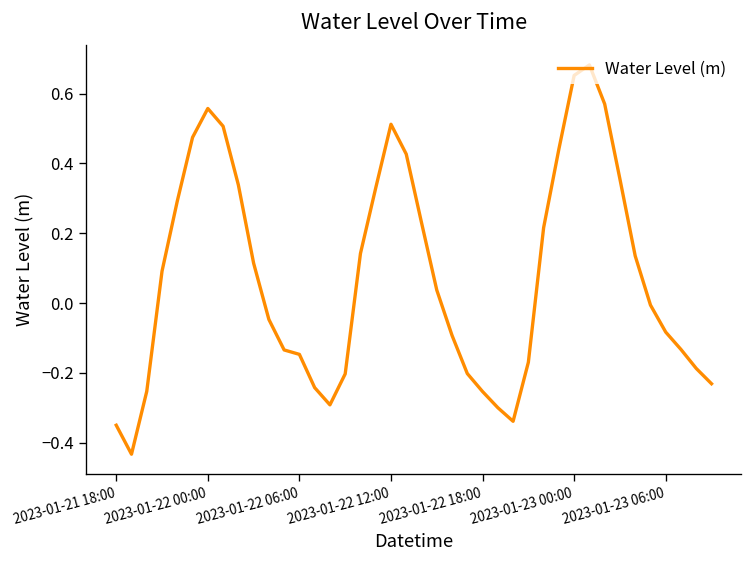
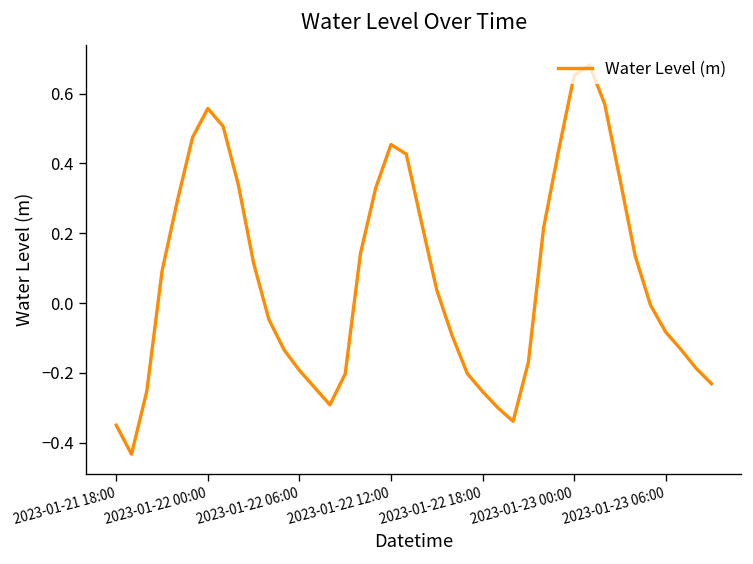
  {
    "2023-01-21 18:00": -0.35,
    "2023-01-22 00:00": 0.56,
-   "2023-01-22 06:00": -0.15,
-   "2023-01-22 12:00": 0.51,
+   "2023-01-22 06:00": -0.19,
+   "2023-01-22 12:00": 0.45,
    "2023-01-22 18:00": -0.25,
    "2023-01-23 06:00": -0.08
  }
